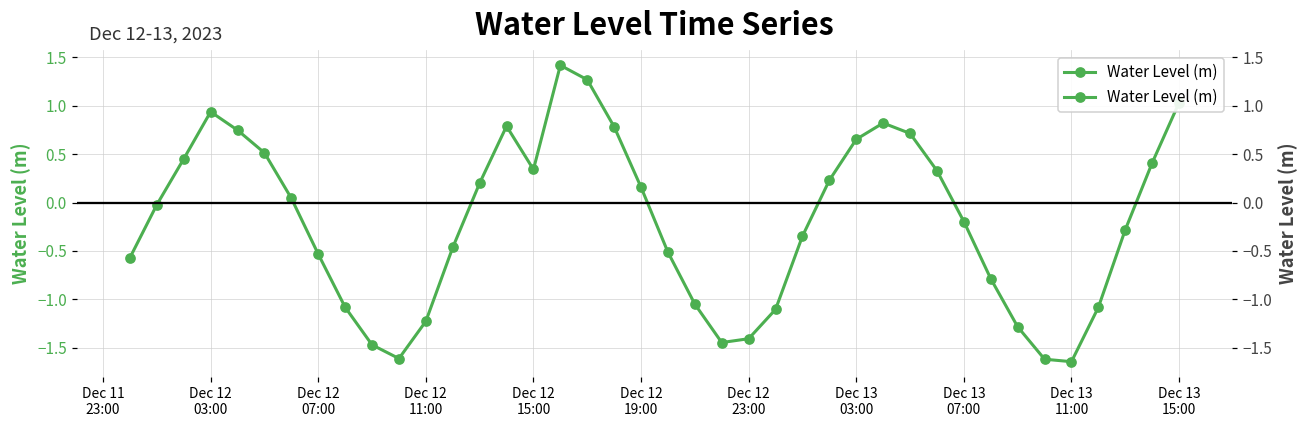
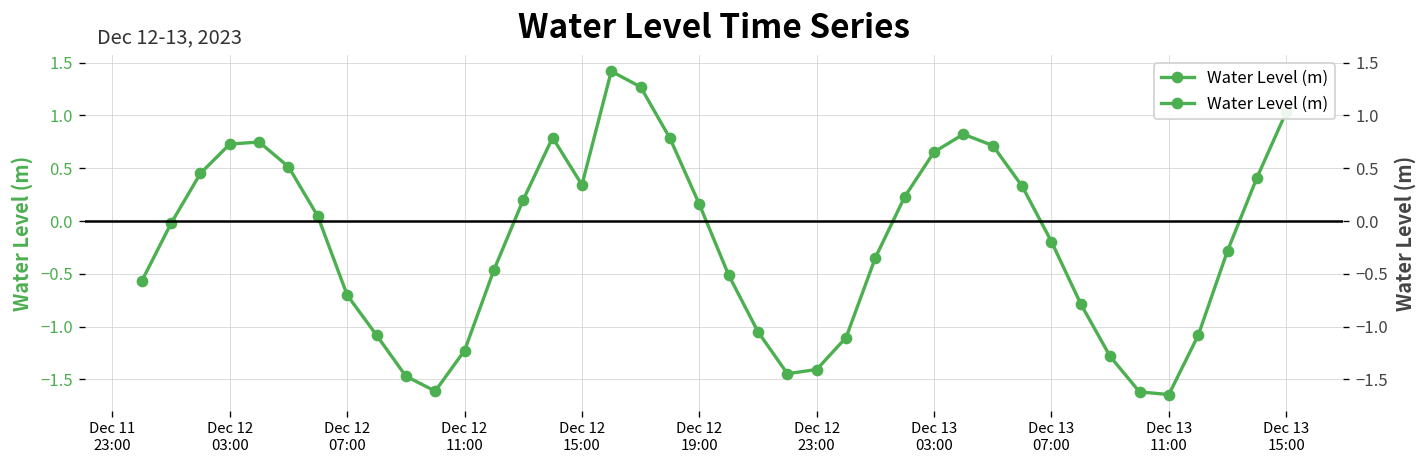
  {
-   "Dec 12 03:00": 0.9,
-   "Dec 12 07:00": -0.5,
+   "Dec 12 03:00": 0.7,
+   "Dec 12 07:00": -0.7,
    "Dec 12 11:00": -1.2,
    "Dec 12 15:00": 0.3,
    "Dec 12 19:00": 0.2,
    "Dec 12 23:00": -1.4,
    "Dec 13 03:00": 0.7,
    "Dec 13 07:00": -0.2,
    "Dec 13 11:00": -1.6
  }
